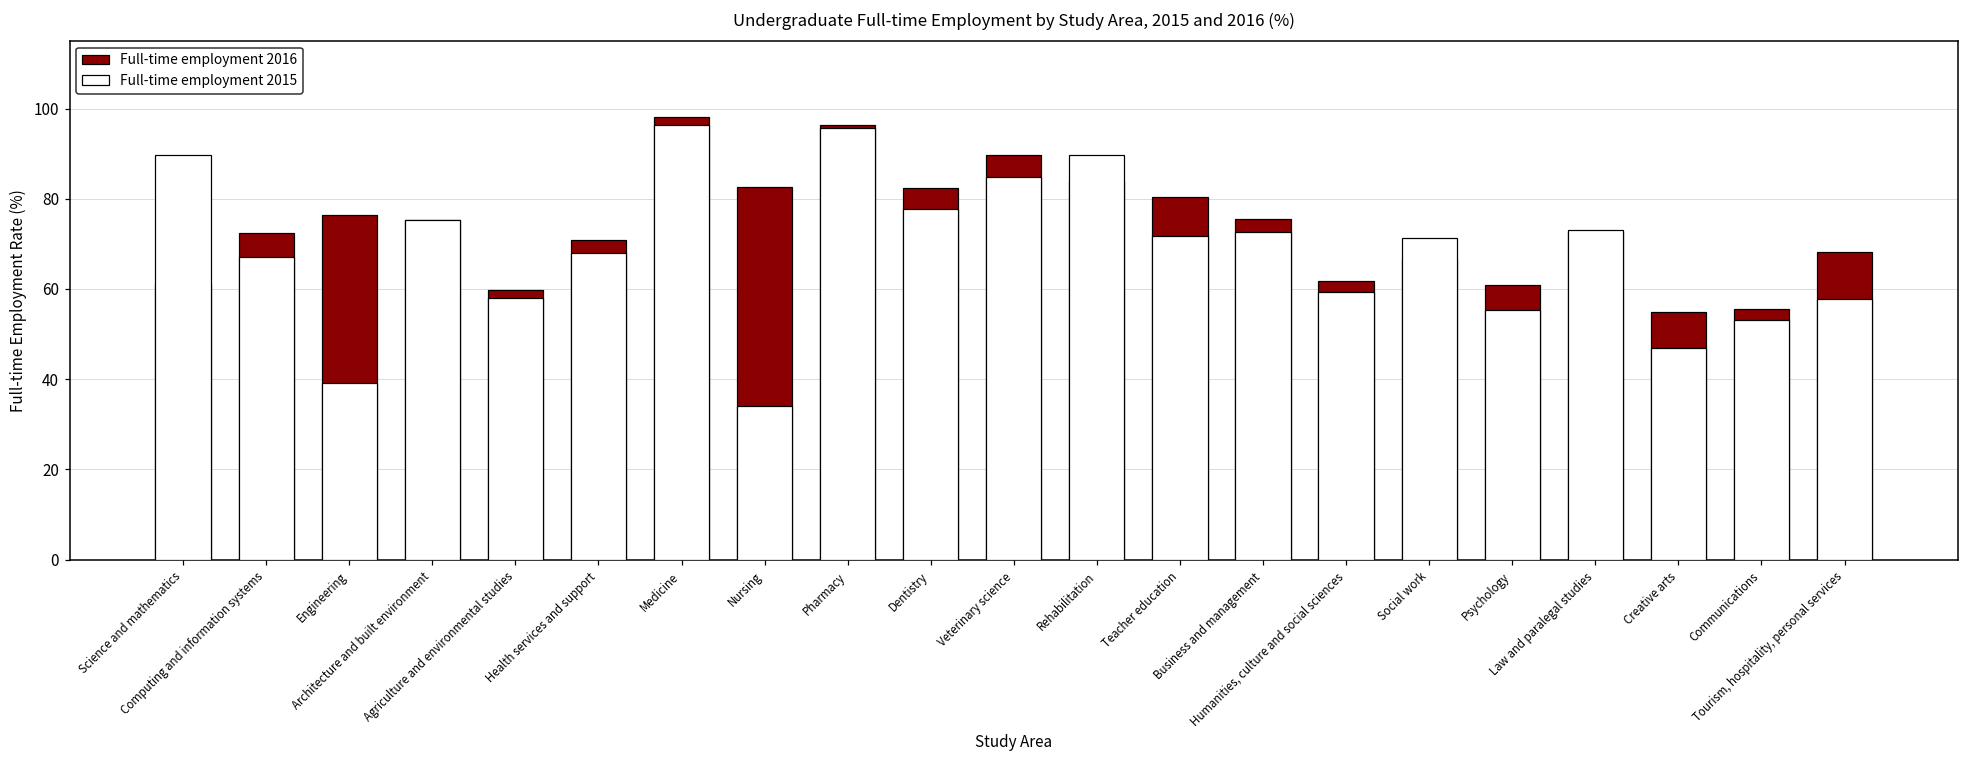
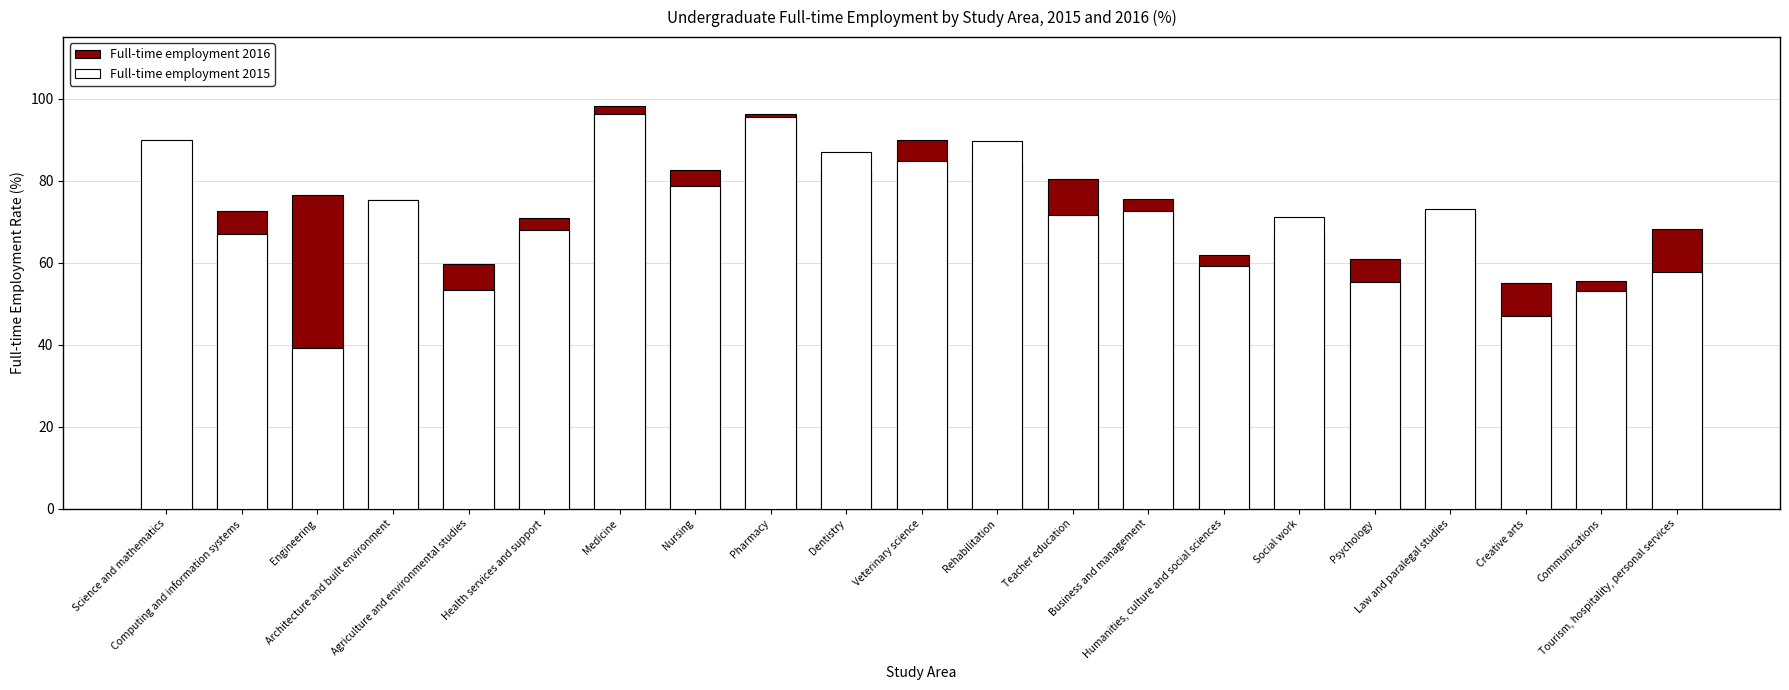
  {
    "Full-time employment 2016": {
      "Computing and information systems": 73,
      "Engineering": 76,
      "Architecture and built environment": 75,
      "Agriculture and environmental studies": 60,
      "Health services and support": 71,
      "Medicine": 98,
      "Nursing": 83,
      "Pharmacy": 96,
      "Veterinary science": 90,
      "Teacher education": 80,
      "Business and management": 76,
      "Humanities, culture and social sciences": 62,
      "Psychology": 61,
      "Law and paralegal studies": 73,
      "Creative arts": 55,
      "Communications": 56,
      "Tourism, hospitality, personal services": 68
    },
    "Full-time employment 2015": {
      "Science and mathematics": 90,
      "Architecture and built environment": 75,
-     "Agriculture and environmental studies": 58,
-     "Nursing": 34,
-     "Dentistry": 78,
+     "Agriculture and environmental studies": 53,
+     "Nursing": 79,
+     "Dentistry": 87,
      "Rehabilitation": 90,
      "Social work": 71,
      "Law and paralegal studies": 73
    }
  }
